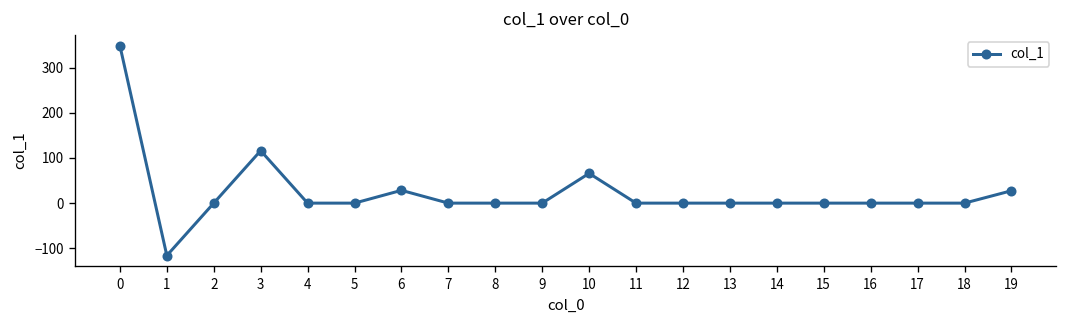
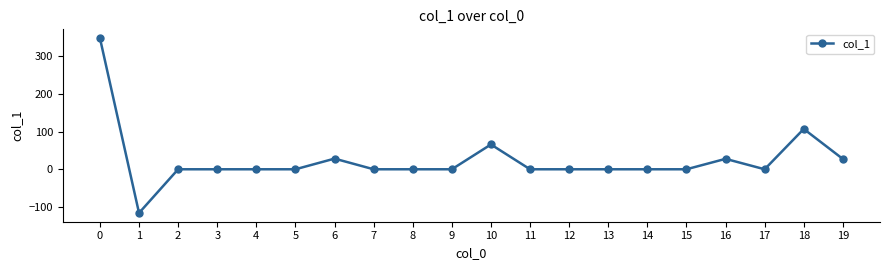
  {
    "0": 350,
    "1": -120,
    "2": 0,
-   "3": 120,
+   "3": 0,
    "4": 0,
    "5": 0,
    "6": 30,
    "7": 0,
    "8": 0,
    "9": 0,
    "10": 70,
    "11": 0,
    "12": 0,
    "13": 0,
    "14": 0,
    "15": 0,
-   "16": 0,
+   "16": 30,
    "17": 0,
-   "18": 0,
+   "18": 110,
    "19": 30
  }
